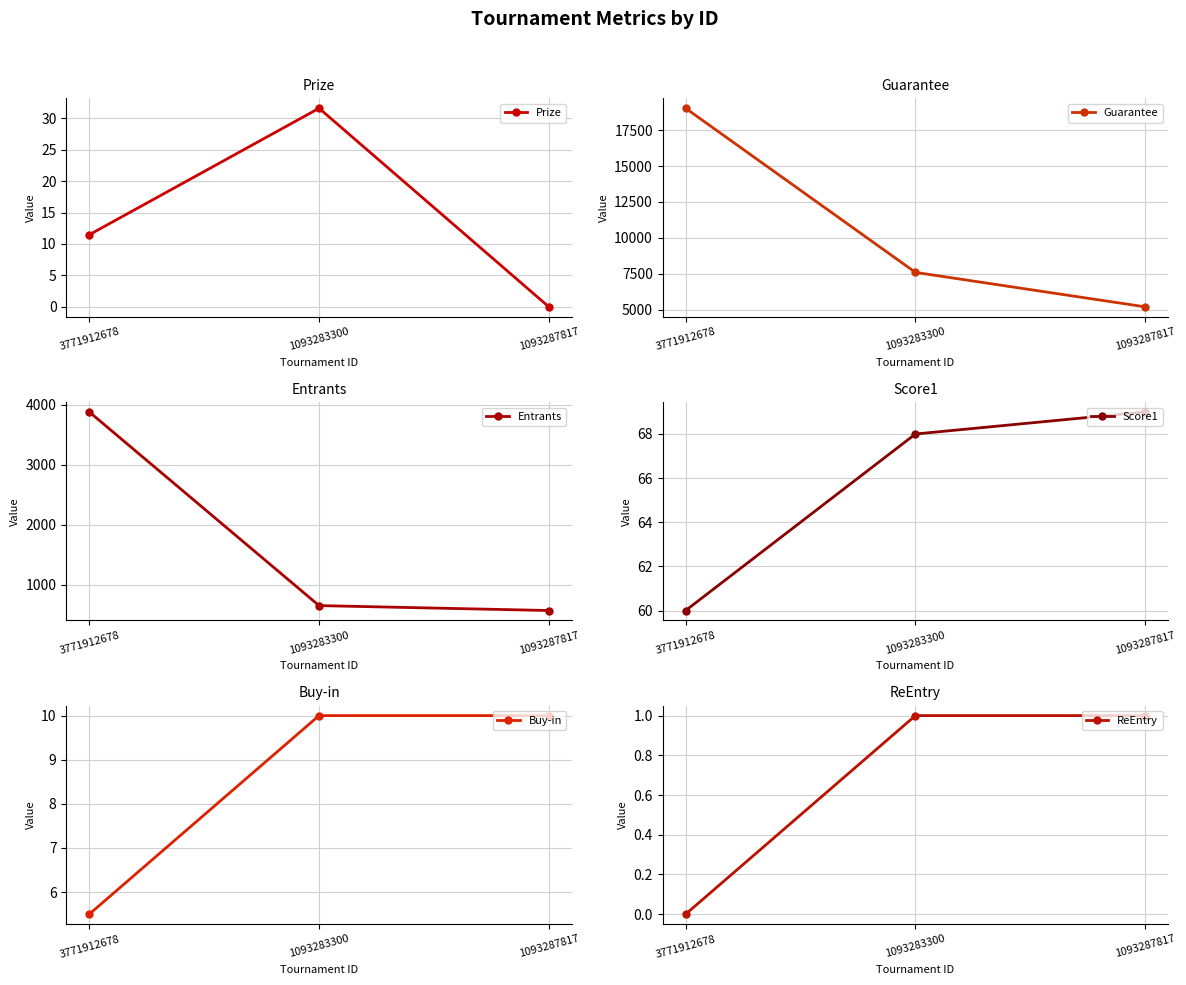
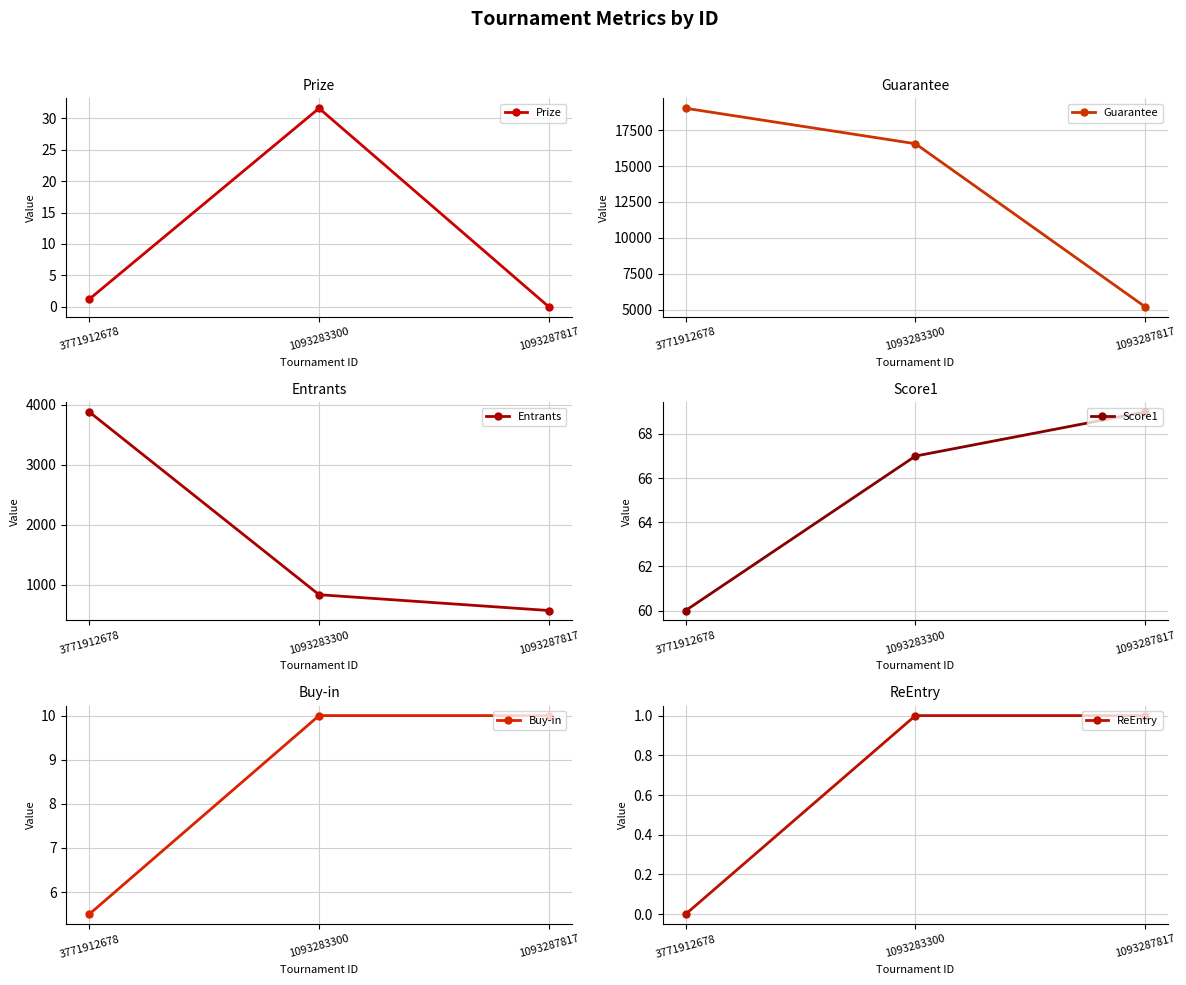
  {
    "Prize": {
-     "3771912678": 11,
+     "3771912678": 1,
      "1093283300": 32,
      "1093287817": 0
    },
    "Guarantee": {
      "3771912678": 19000,
-     "1093283300": 7600,
+     "1093283300": 16600,
      "1093287817": 5200
    },
    "Entrants": {
      "3771912678": 3900,
-     "1093283300": 700,
+     "1093283300": 800,
      "1093287817": 600
    },
    "Score1": {
      "3771912678": 60,
-     "1093283300": 68
+     "1093283300": 67
    },
    "Buy-in": {
      "3771912678": 5.5,
      "1093283300": 10.0
    },
    "ReEntry": {
      "3771912678": 0.00,
      "1093283300": 1.00
    }
  }
